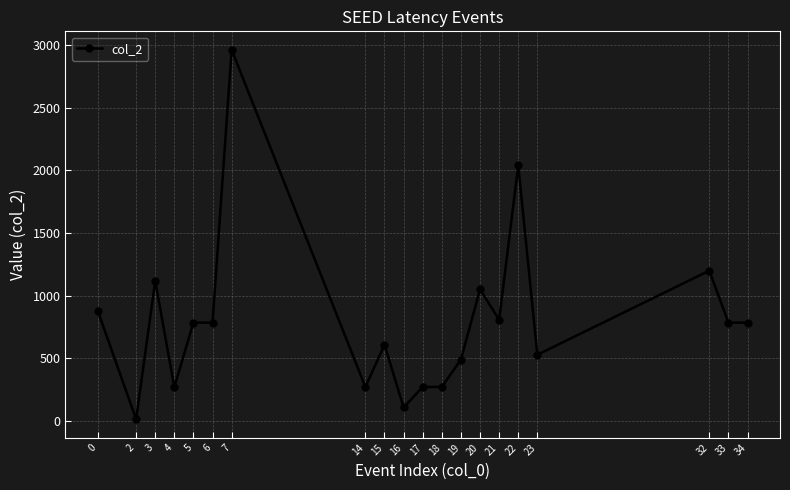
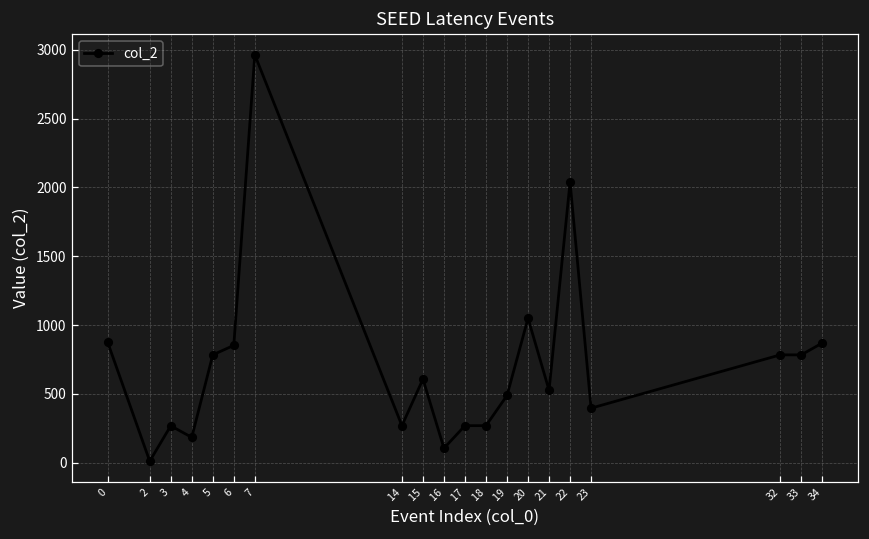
  {
    "0": 880,
    "2": 10,
-   "3": 1120,
-   "4": 270,
+   "3": 270,
+   "4": 190,
    "5": 780,
-   "6": 780,
+   "6": 850,
    "7": 2960,
    "14": 270,
    "15": 610,
    "16": 110,
    "17": 270,
    "18": 270,
    "19": 490,
    "20": 1050,
-   "21": 810,
+   "21": 530,
    "22": 2040,
-   "23": 530,
-   "32": 1200,
+   "23": 400,
+   "32": 780,
    "33": 780,
-   "34": 780
+   "34": 870
  }
